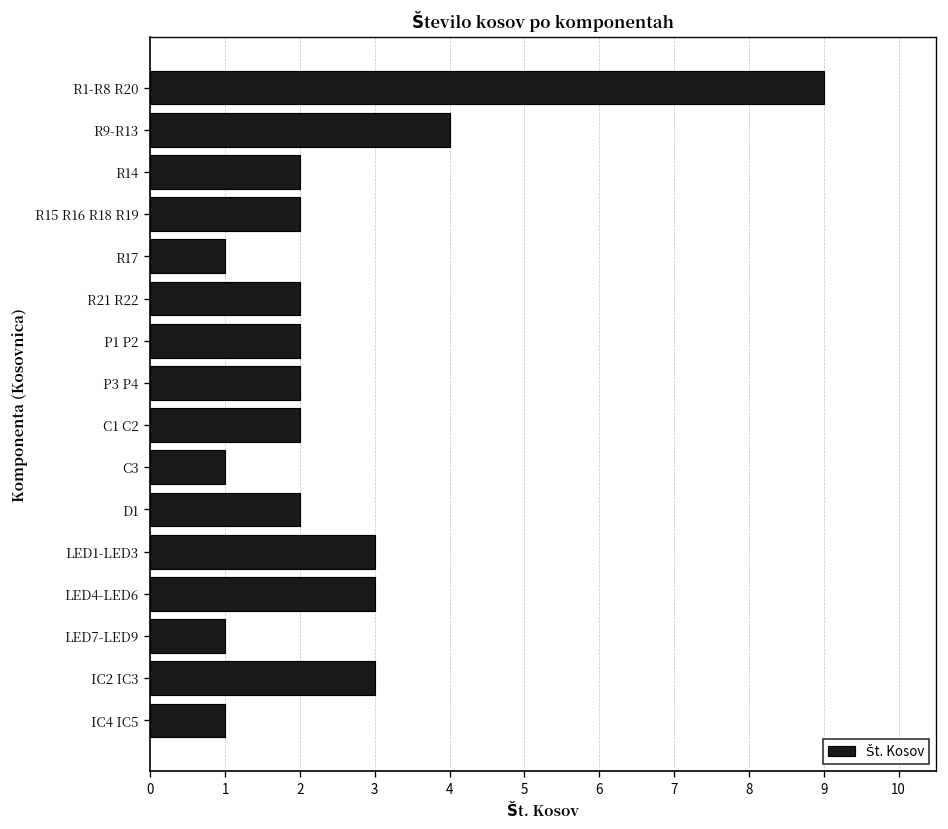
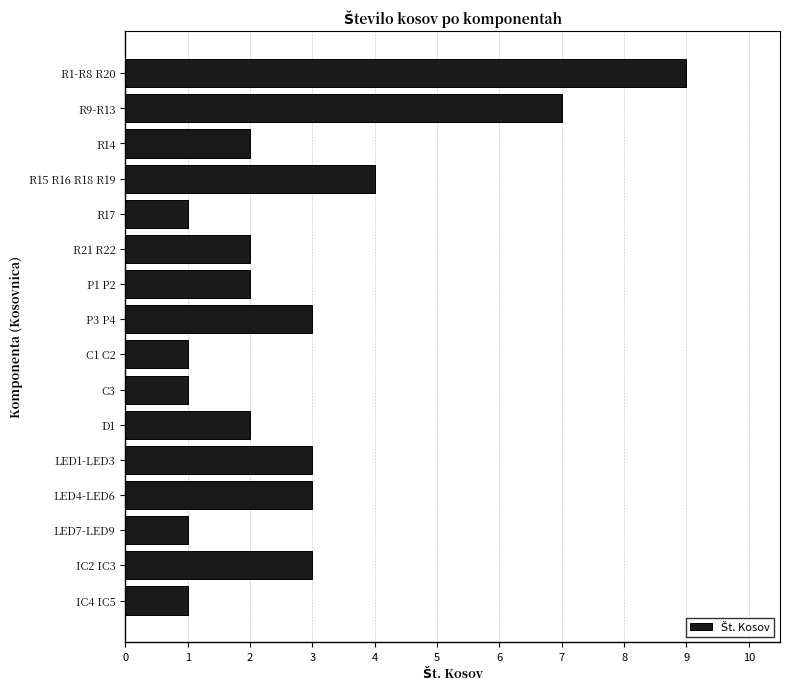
  {
    "R1-R8 R20": 9,
-   "R9-R13": 4,
+   "R9-R13": 7,
    "R14": 2,
-   "R15 R16 R18 R19": 2,
+   "R15 R16 R18 R19": 4,
    "R17": 1,
    "R21 R22": 2,
    "P1 P2": 2,
-   "P3 P4": 2,
-   "C1 C2": 2,
+   "P3 P4": 3,
+   "C1 C2": 1,
    "C3": 1,
    "D1": 2,
    "LED1-LED3": 3,
    "LED4-LED6": 3,
    "LED7-LED9": 1,
    "IC2 IC3": 3,
    "IC4 IC5": 1
  }
